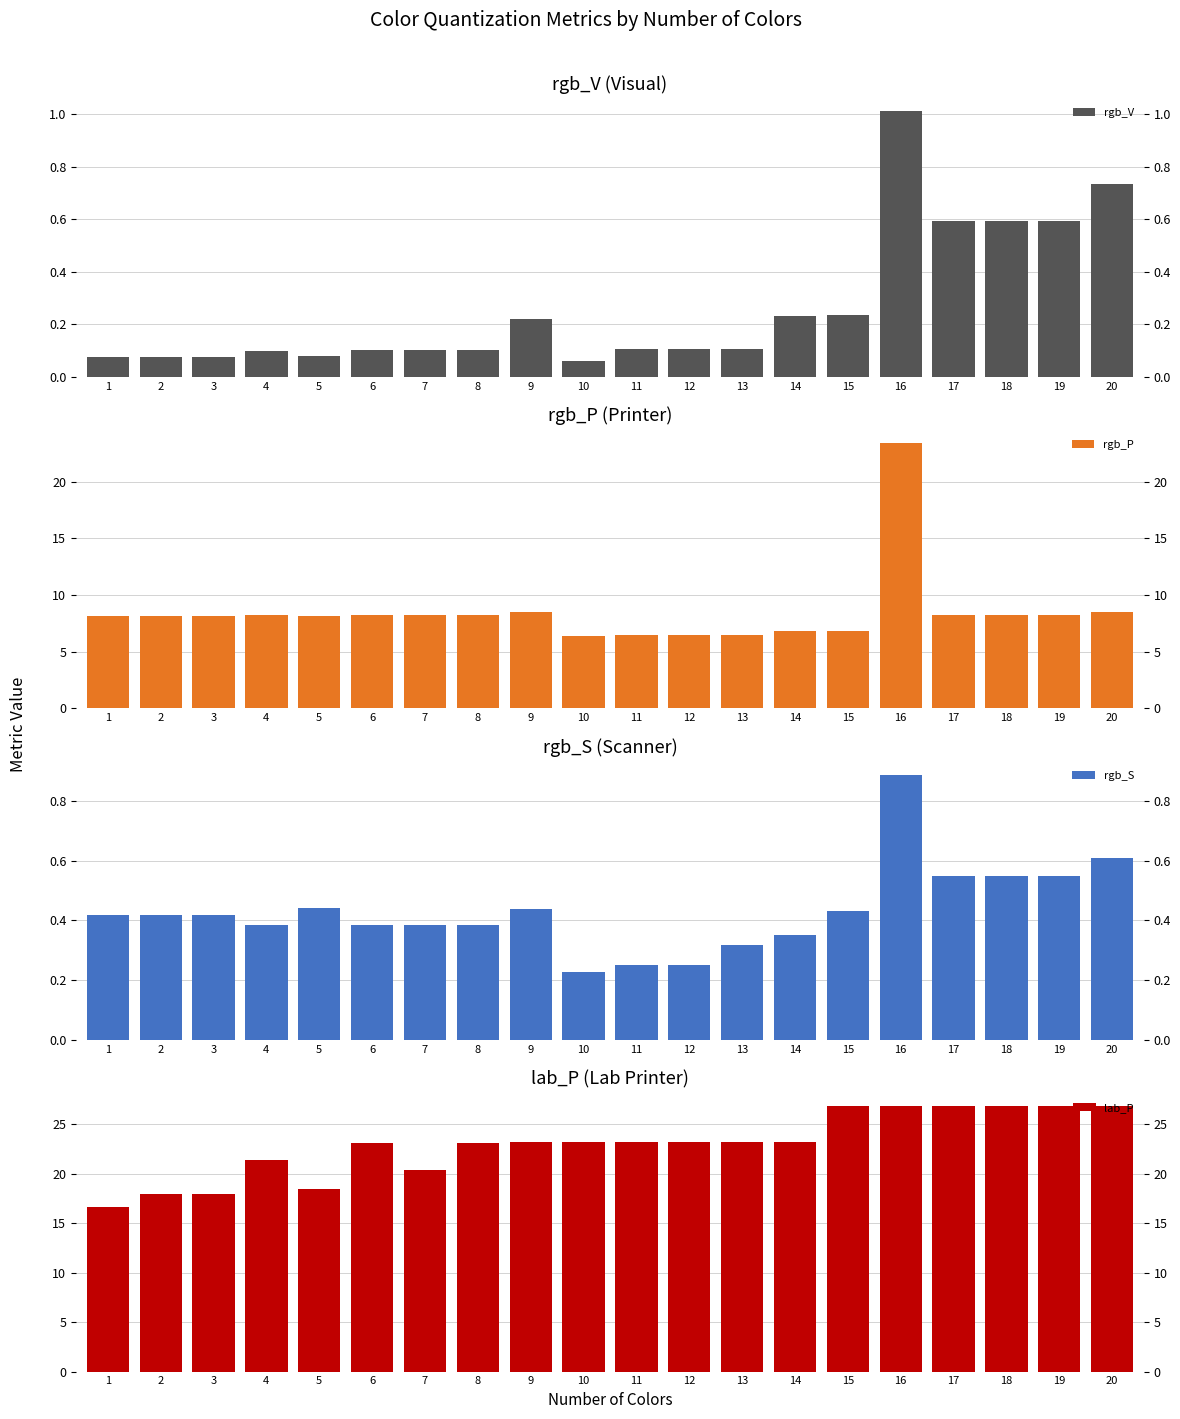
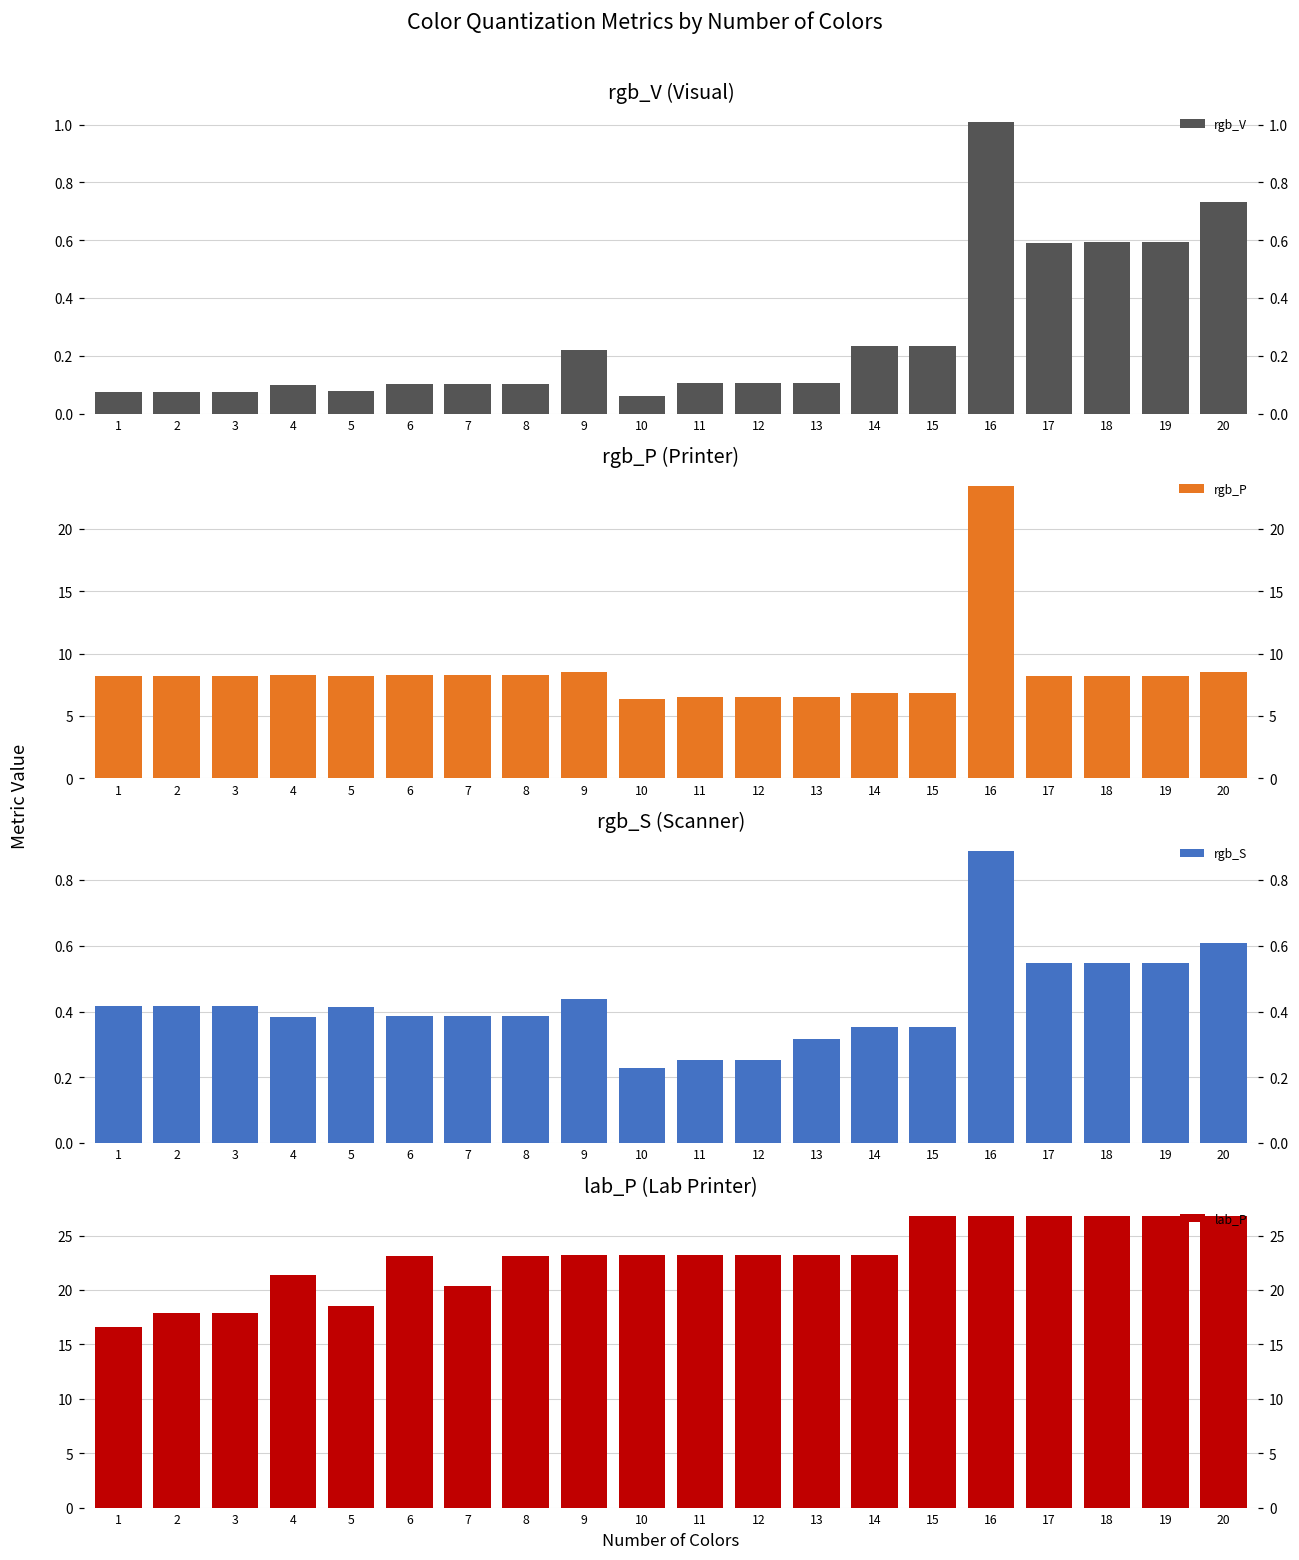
  {
    "rgb_V (Visual)": {
      "1": 0.08,
      "2": 0.08,
      "3": 0.08,
      "4": 0.10,
      "5": 0.08,
      "6": 0.10,
      "7": 0.10,
      "8": 0.10,
      "9": 0.22,
      "10": 0.06,
      "11": 0.11,
      "12": 0.11,
      "13": 0.11,
      "14": 0.23,
      "15": 0.23,
      "16": 1.01,
      "17": 0.59,
      "18": 0.59,
      "19": 0.59,
      "20": 0.73
    },
    "rgb_P (Printer)": {
      "1": 8.2,
      "2": 8.2,
      "3": 8.2,
      "4": 8.3,
      "5": 8.2,
      "6": 8.3,
      "7": 8.3,
      "8": 8.3,
      "9": 8.5,
      "10": 6.3,
      "11": 6.5,
      "12": 6.5,
      "13": 6.5,
      "14": 6.8,
      "15": 6.8,
      "16": 23.4,
      "17": 8.2,
      "18": 8.2,
      "19": 8.2,
      "20": 8.5
    },
    "rgb_S (Scanner)": {
      "1": 0.42,
      "2": 0.42,
      "3": 0.42,
      "4": 0.38,
-     "5": 0.44,
+     "5": 0.41,
      "6": 0.39,
      "7": 0.39,
      "8": 0.39,
      "9": 0.44,
      "10": 0.23,
      "11": 0.25,
      "12": 0.25,
      "13": 0.32,
      "14": 0.35,
-     "15": 0.43,
+     "15": 0.35,
      "16": 0.89,
      "17": 0.55,
      "18": 0.55,
      "19": 0.55,
      "20": 0.61
    },
    "lab_P (Lab Printer)": {
      "1": 17,
      "2": 18,
      "3": 18,
      "4": 21,
      "5": 18,
      "6": 23,
      "7": 20,
      "8": 23,
      "9": 23,
      "10": 23,
      "11": 23,
      "12": 23,
      "13": 23,
      "14": 23,
      "15": 27,
      "16": 27,
      "17": 27,
      "18": 27,
      "19": 27,
      "20": 27
    }
  }
